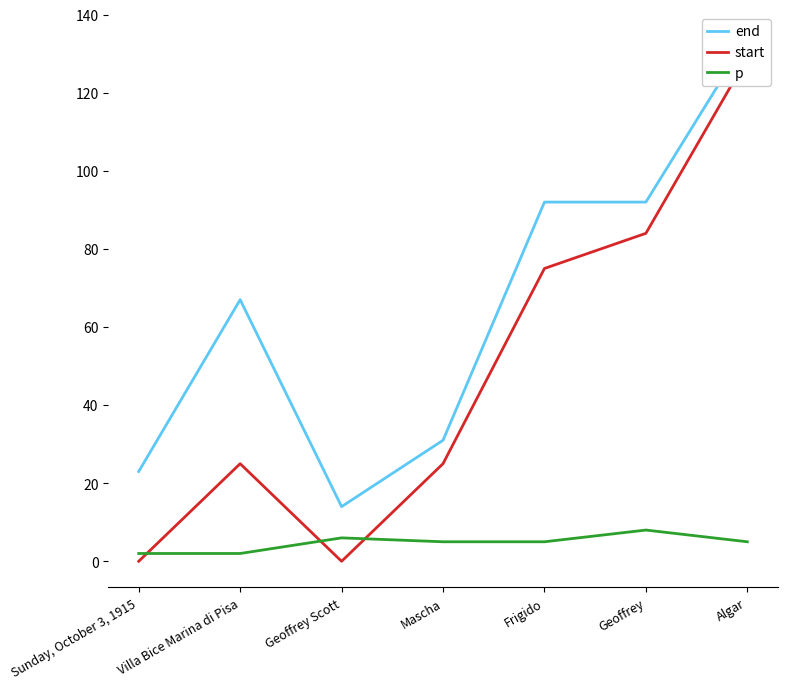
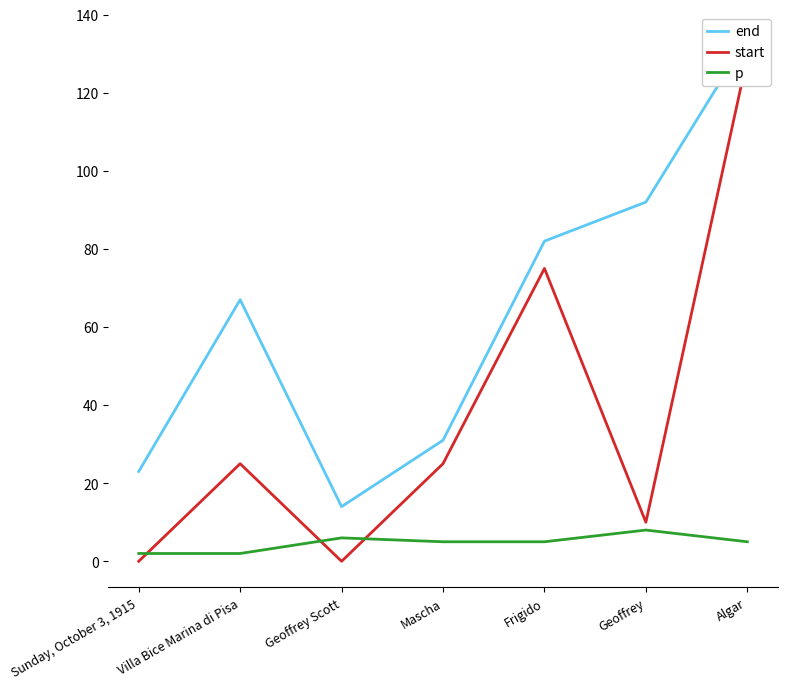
  {
    "end": {
      "Sunday, October 3, 1915": 23,
      "Villa Bice Marina di Pisa": 67,
      "Geoffrey Scott": 14,
      "Mascha": 31,
-     "Frigido": 92,
+     "Frigido": 82,
      "Geoffrey": 92
    },
    "start": {
      "Sunday, October 3, 1915": 0,
      "Villa Bice Marina di Pisa": 25,
      "Geoffrey Scott": 0,
      "Mascha": 25,
      "Frigido": 75,
-     "Geoffrey": 84
+     "Geoffrey": 10
    },
    "p": {
      "Sunday, October 3, 1915": 2,
      "Villa Bice Marina di Pisa": 2,
      "Geoffrey Scott": 6,
      "Mascha": 5,
      "Frigido": 5,
      "Geoffrey": 8,
      "Algar": 5
    }
  }
